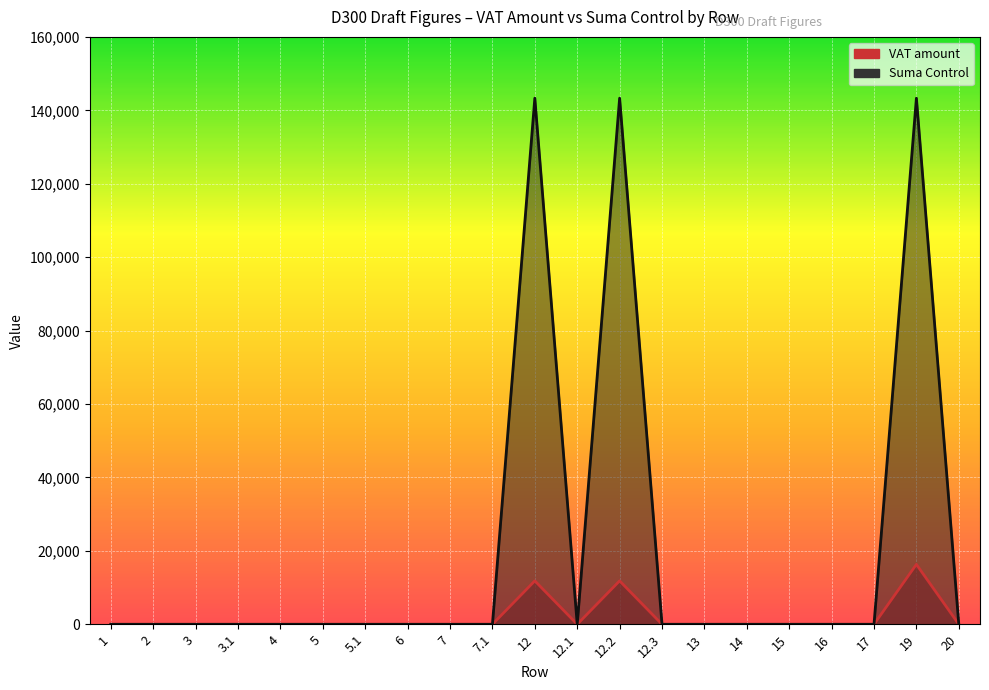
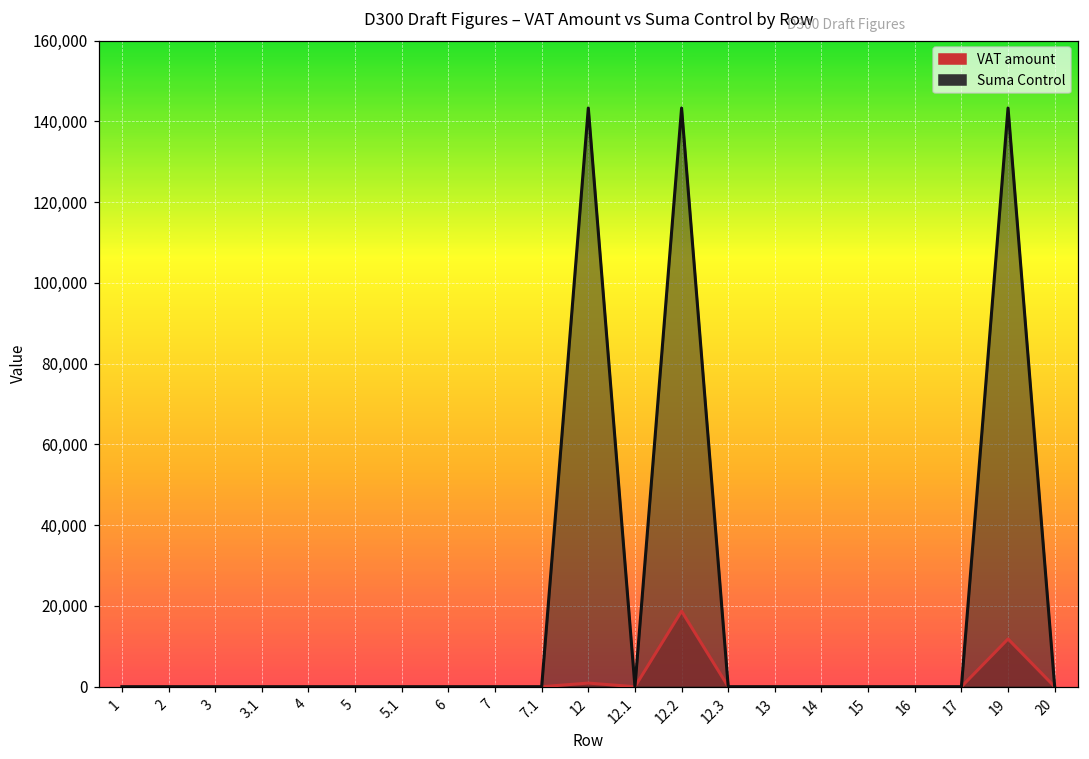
  {
    "VAT amount": {
-     "12": "12,000",
-     "12.2": "12,000",
-     "19": "16,000"
+     "12": "1,000",
+     "12.2": "19,000",
+     "19": "12,000"
    },
    "Suma Control": {
      "12": "143,000",
      "12.2": "143,000",
      "19": "143,000"
    }
  }
